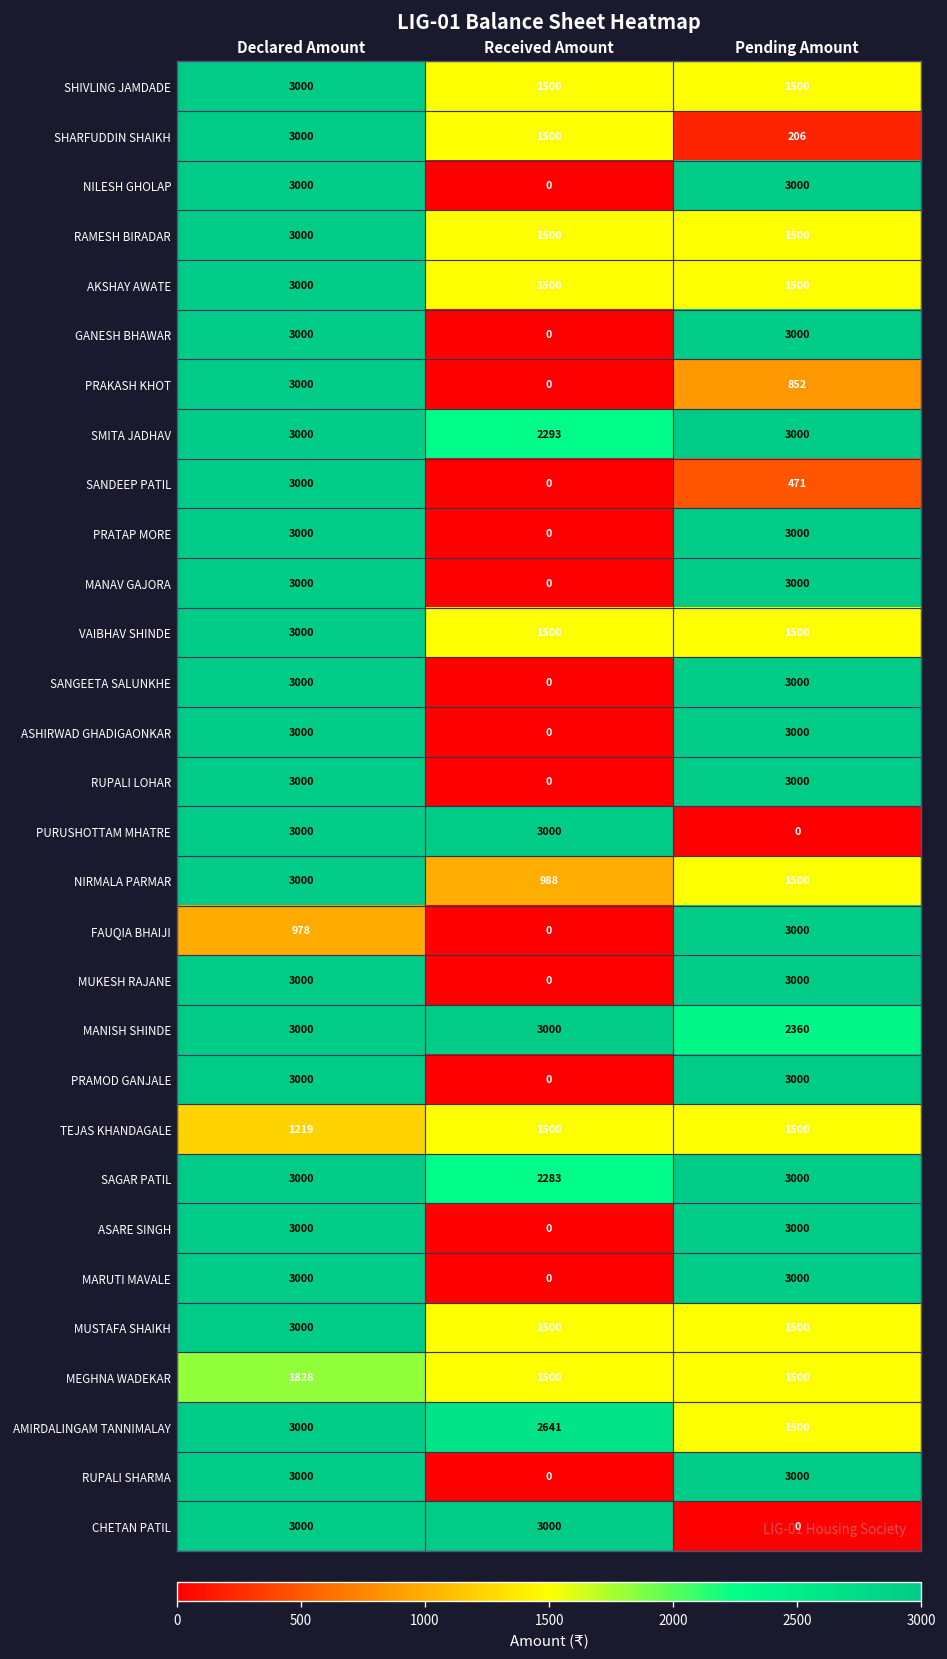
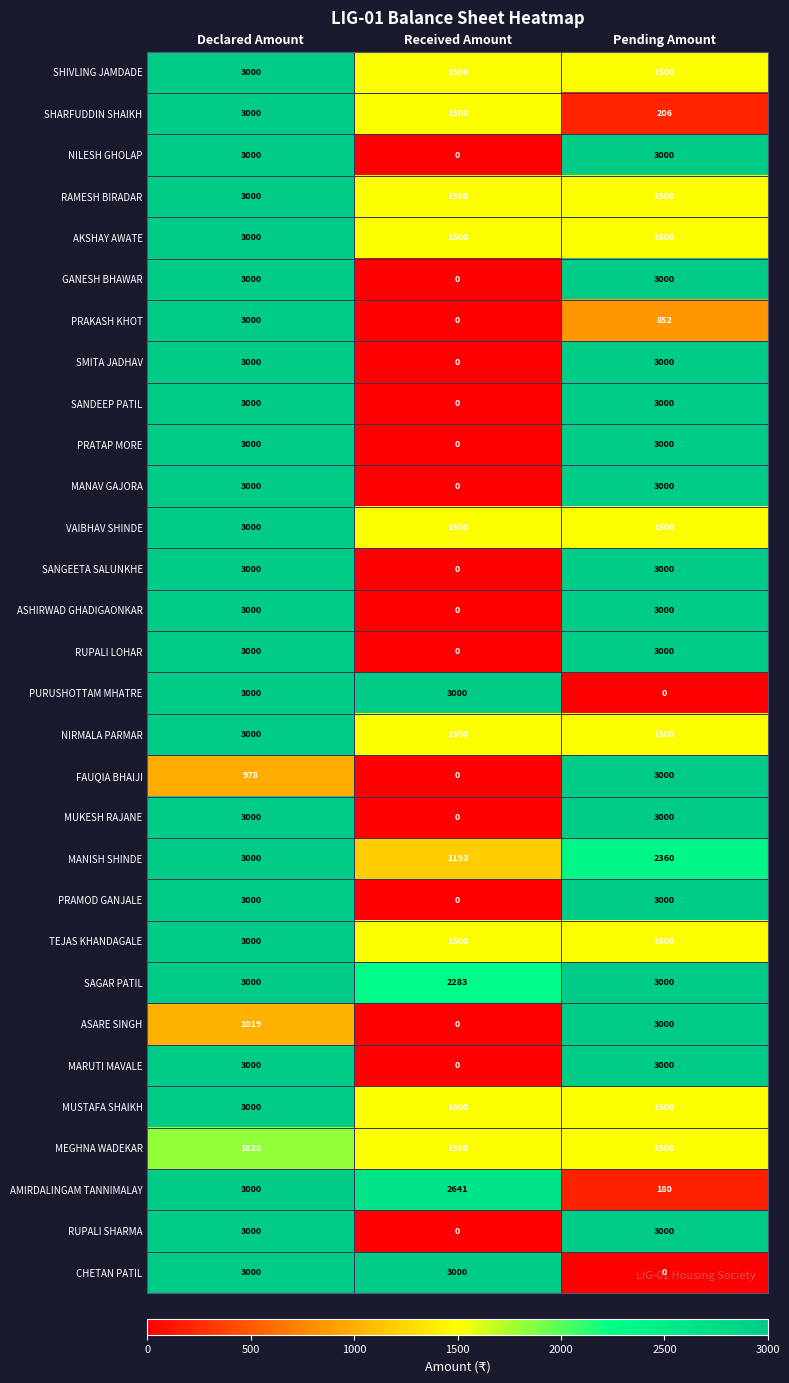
  {
    "SHIVLING JAMDADE": {
      "Declared Amount": 3000,
      "Received Amount": 1500,
      "Pending Amount": 1500
    },
    "SHARFUDDIN SHAIKH": {
      "Declared Amount": 3000,
      "Received Amount": 1500,
      "Pending Amount": 206
    },
    "NILESH GHOLAP": {
      "Declared Amount": 3000,
      "Received Amount": 0,
      "Pending Amount": 3000
    },
    "RAMESH BIRADAR": {
      "Declared Amount": 3000,
      "Received Amount": 1500,
      "Pending Amount": 1500
    },
    "AKSHAY AWATE": {
      "Declared Amount": 3000,
      "Received Amount": 1500,
      "Pending Amount": 1500
    },
    "GANESH BHAWAR": {
      "Declared Amount": 3000,
      "Received Amount": 0,
      "Pending Amount": 3000
    },
    "PRAKASH KHOT": {
      "Declared Amount": 3000,
      "Received Amount": 0,
      "Pending Amount": 852
    },
    "SMITA JADHAV": {
      "Declared Amount": 3000,
-     "Received Amount": 2293,
+     "Received Amount": 0,
      "Pending Amount": 3000
    },
    "SANDEEP PATIL": {
      "Declared Amount": 3000,
      "Received Amount": 0,
-     "Pending Amount": 471
+     "Pending Amount": 3000
    },
    "PRATAP MORE": {
      "Declared Amount": 3000,
      "Received Amount": 0,
      "Pending Amount": 3000
    },
    "MANAV GAJORA": {
      "Declared Amount": 3000,
      "Received Amount": 0,
      "Pending Amount": 3000
    },
    "VAIBHAV SHINDE": {
      "Declared Amount": 3000,
      "Received Amount": 1500,
      "Pending Amount": 1500
    },
    "SANGEETA SALUNKHE": {
      "Declared Amount": 3000,
      "Received Amount": 0,
      "Pending Amount": 3000
    },
    "ASHIRWAD GHADIGAONKAR": {
      "Declared Amount": 3000,
      "Received Amount": 0,
      "Pending Amount": 3000
    },
    "RUPALI LOHAR": {
      "Declared Amount": 3000,
      "Received Amount": 0,
      "Pending Amount": 3000
    },
    "PURUSHOTTAM MHATRE": {
      "Declared Amount": 3000,
      "Received Amount": 3000,
      "Pending Amount": 0
    },
    "NIRMALA PARMAR": {
      "Declared Amount": 3000,
-     "Received Amount": 988,
+     "Received Amount": 1500,
      "Pending Amount": 1500
    },
    "FAUQIA BHAIJI": {
      "Declared Amount": 978,
      "Received Amount": 0,
      "Pending Amount": 3000
    },
    "MUKESH RAJANE": {
      "Declared Amount": 3000,
      "Received Amount": 0,
      "Pending Amount": 3000
    },
    "MANISH SHINDE": {
      "Declared Amount": 3000,
-     "Received Amount": 3000,
+     "Received Amount": 1193,
      "Pending Amount": 2360
    },
    "PRAMOD GANJALE": {
      "Declared Amount": 3000,
      "Received Amount": 0,
      "Pending Amount": 3000
    },
    "TEJAS KHANDAGALE": {
-     "Declared Amount": 1219,
+     "Declared Amount": 3000,
      "Received Amount": 1500,
      "Pending Amount": 1500
    },
    "SAGAR PATIL": {
      "Declared Amount": 3000,
      "Received Amount": 2283,
      "Pending Amount": 3000
    },
    "ASARE SINGH": {
-     "Declared Amount": 3000,
+     "Declared Amount": 1019,
      "Received Amount": 0,
      "Pending Amount": 3000
    },
    "MARUTI MAVALE": {
      "Declared Amount": 3000,
      "Received Amount": 0,
      "Pending Amount": 3000
    },
    "MUSTAFA SHAIKH": {
      "Declared Amount": 3000,
      "Received Amount": 1500,
      "Pending Amount": 1500
    },
    "MEGHNA WADEKAR": {
      "Declared Amount": 1828,
      "Received Amount": 1500,
      "Pending Amount": 1500
    },
    "AMIRDALINGAM TANNIMALAY": {
      "Declared Amount": 3000,
      "Received Amount": 2641,
-     "Pending Amount": 1500
+     "Pending Amount": 180
    },
    "RUPALI SHARMA": {
      "Declared Amount": 3000,
      "Received Amount": 0,
      "Pending Amount": 3000
    },
    "CHETAN PATIL": {
      "Declared Amount": 3000,
      "Received Amount": 3000
    }
  }
